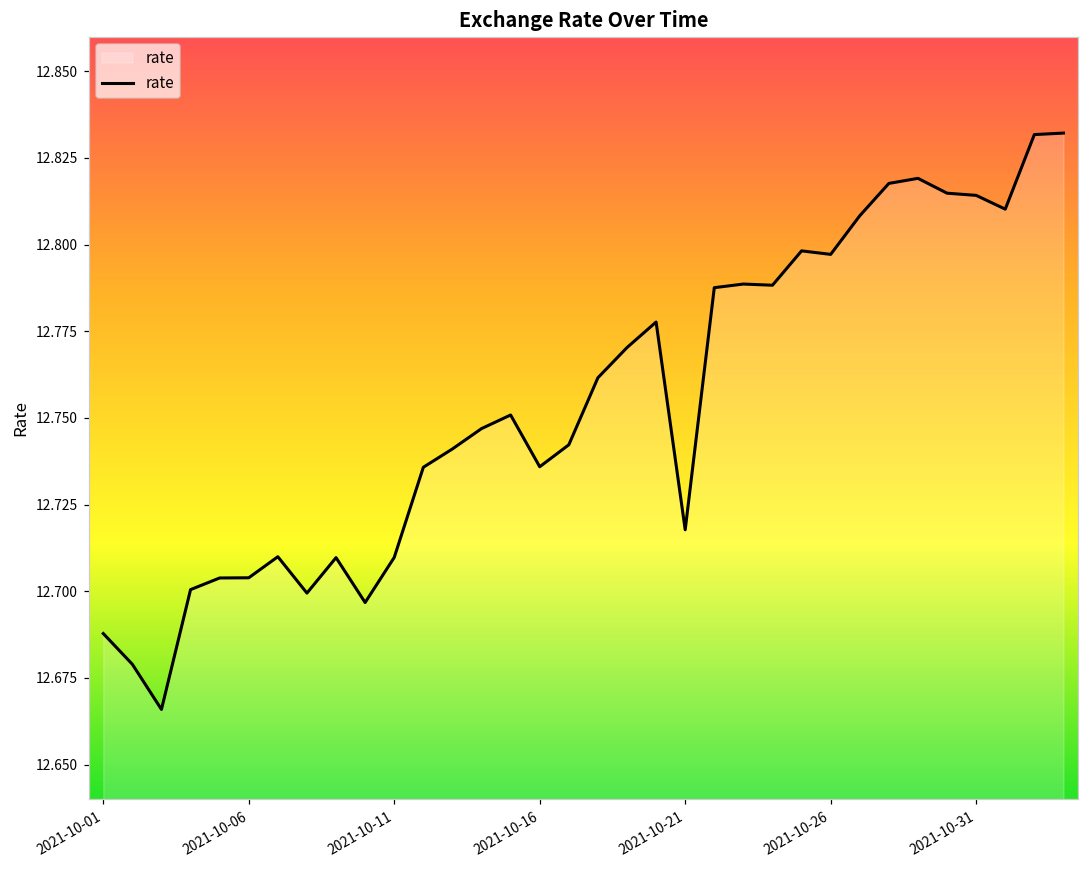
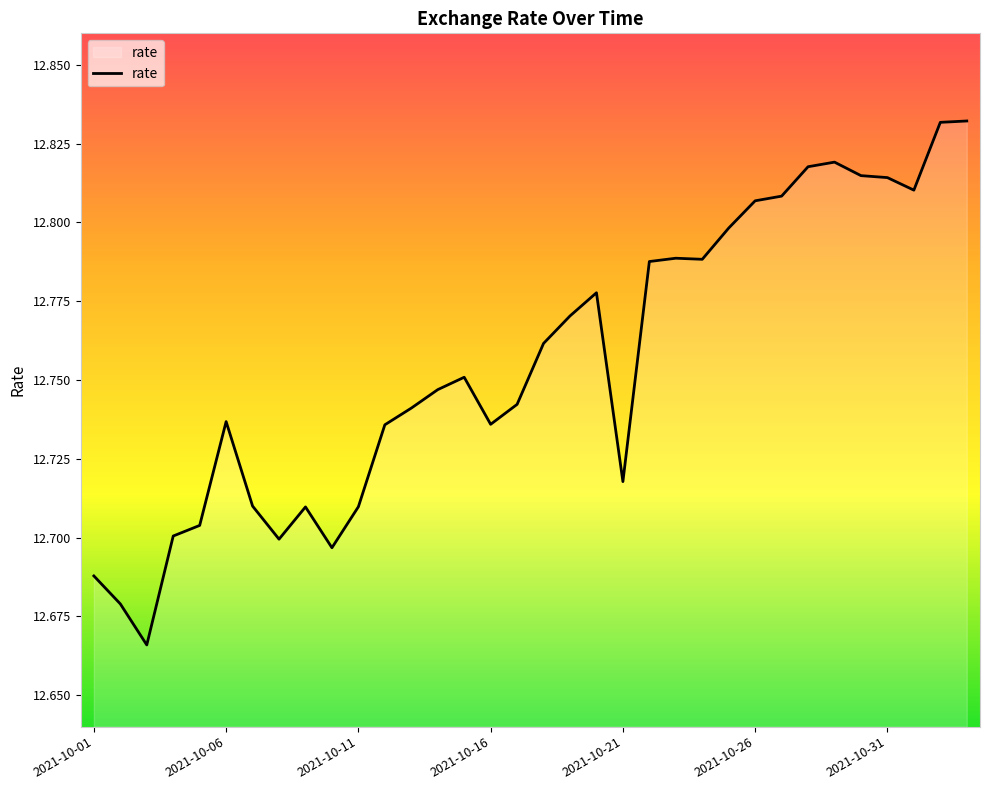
  {
    "2021-10-01": 12.688,
-   "2021-10-06": 12.704,
+   "2021-10-06": 12.737,
    "2021-10-11": 12.710,
    "2021-10-16": 12.736,
    "2021-10-21": 12.718,
-   "2021-10-26": 12.797,
+   "2021-10-26": 12.807,
    "2021-10-31": 12.814
  }
